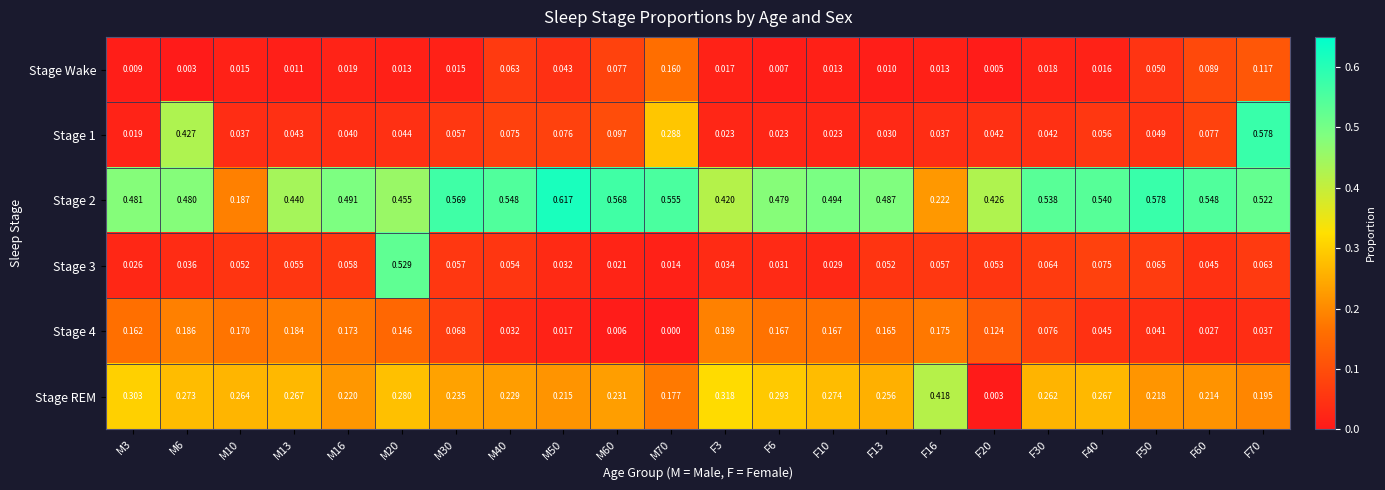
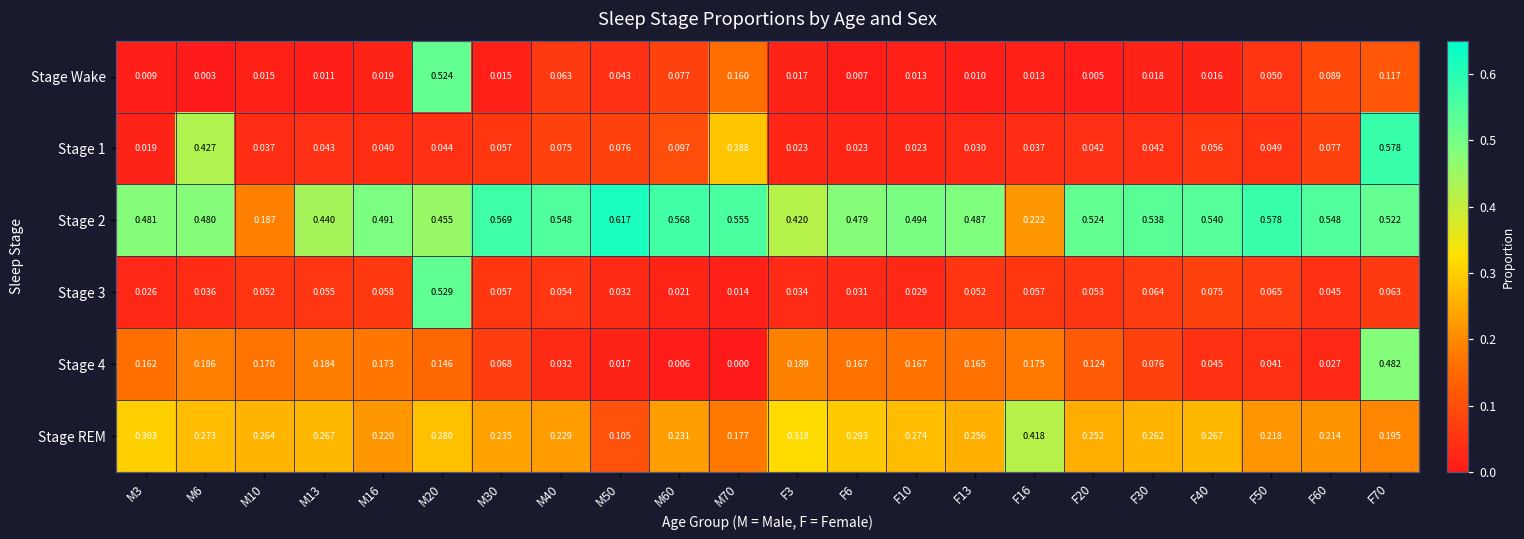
  {
    "Stage Wake": {
      "M3": 0.009,
      "M6": 0.003,
      "M10": 0.015,
      "M13": 0.011,
      "M16": 0.019,
-     "M20": 0.013,
+     "M20": 0.524,
      "M30": 0.015,
      "M40": 0.063,
      "M50": 0.043,
      "M60": 0.077,
      "M70": 0.160,
      "F3": 0.017,
      "F6": 0.007,
      "F10": 0.013,
      "F13": 0.010,
      "F16": 0.013,
      "F20": 0.005,
      "F30": 0.018,
      "F40": 0.016,
      "F50": 0.050,
      "F60": 0.089,
      "F70": 0.117
    },
    "Stage 1": {
      "M3": 0.019,
      "M6": 0.427,
      "M10": 0.037,
      "M13": 0.043,
      "M16": 0.040,
      "M20": 0.044,
      "M30": 0.057,
      "M40": 0.075,
      "M50": 0.076,
      "M60": 0.097,
      "M70": 0.288,
      "F3": 0.023,
      "F6": 0.023,
      "F10": 0.023,
      "F13": 0.030,
      "F16": 0.037,
      "F20": 0.042,
      "F30": 0.042,
      "F40": 0.056,
      "F50": 0.049,
      "F60": 0.077,
      "F70": 0.578
    },
    "Stage 2": {
      "M3": 0.481,
      "M6": 0.480,
      "M10": 0.187,
      "M13": 0.440,
      "M16": 0.491,
      "M20": 0.455,
      "M30": 0.569,
      "M40": 0.548,
      "M50": 0.617,
      "M60": 0.568,
      "M70": 0.555,
      "F3": 0.420,
      "F6": 0.479,
      "F10": 0.494,
      "F13": 0.487,
      "F16": 0.222,
-     "F20": 0.426,
+     "F20": 0.524,
      "F30": 0.538,
      "F40": 0.540,
      "F50": 0.578,
      "F60": 0.548,
      "F70": 0.522
    },
    "Stage 3": {
      "M3": 0.026,
      "M6": 0.036,
      "M10": 0.052,
      "M13": 0.055,
      "M16": 0.058,
      "M20": 0.529,
      "M30": 0.057,
      "M40": 0.054,
      "M50": 0.032,
      "M60": 0.021,
      "M70": 0.014,
      "F3": 0.034,
      "F6": 0.031,
      "F10": 0.029,
      "F13": 0.052,
      "F16": 0.057,
      "F20": 0.053,
      "F30": 0.064,
      "F40": 0.075,
      "F50": 0.065,
      "F60": 0.045,
      "F70": 0.063
    },
    "Stage 4": {
      "M3": 0.162,
      "M6": 0.186,
      "M10": 0.170,
      "M13": 0.184,
      "M16": 0.173,
      "M20": 0.146,
      "M30": 0.068,
      "M40": 0.032,
      "M50": 0.017,
      "M60": 0.006,
      "M70": 0.000,
      "F3": 0.189,
      "F6": 0.167,
      "F10": 0.167,
      "F13": 0.165,
      "F16": 0.175,
      "F20": 0.124,
      "F30": 0.076,
      "F40": 0.045,
      "F50": 0.041,
      "F60": 0.027,
-     "F70": 0.037
+     "F70": 0.482
    },
    "Stage REM": {
      "M3": 0.303,
      "M6": 0.273,
      "M10": 0.264,
      "M13": 0.267,
      "M16": 0.220,
      "M20": 0.280,
      "M30": 0.235,
      "M40": 0.229,
-     "M50": 0.215,
+     "M50": 0.105,
      "M60": 0.231,
      "M70": 0.177,
      "F3": 0.318,
      "F6": 0.293,
      "F10": 0.274,
      "F13": 0.256,
      "F16": 0.418,
-     "F20": 0.003,
+     "F20": 0.252,
      "F30": 0.262,
      "F40": 0.267,
      "F50": 0.218,
      "F60": 0.214,
      "F70": 0.195
    }
  }
